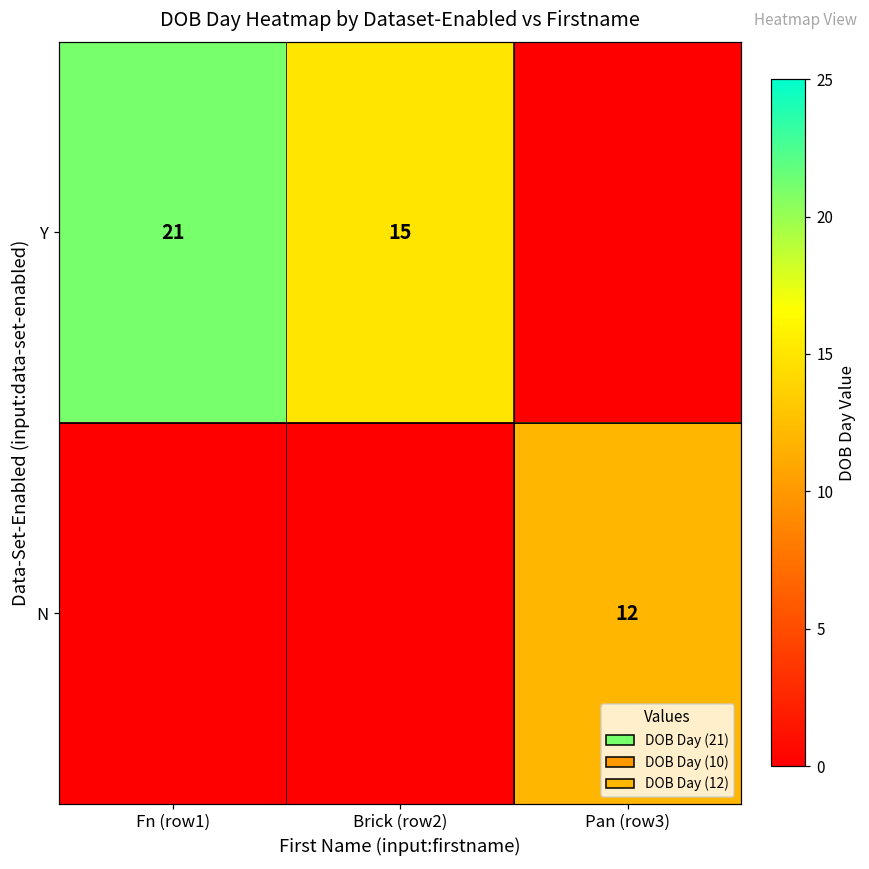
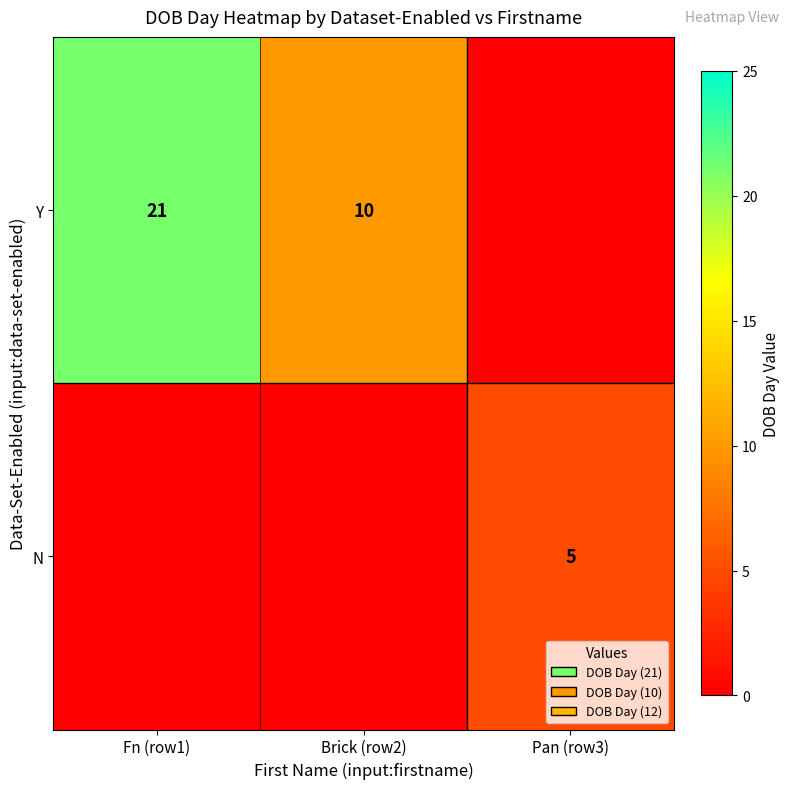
  {
    "Y": {
      "Fn (row1)": 21,
-     "Brick (row2)": 15
+     "Brick (row2)": 10
    },
    "N": {
-     "Pan (row3)": 12
+     "Pan (row3)": 5
    }
  }
